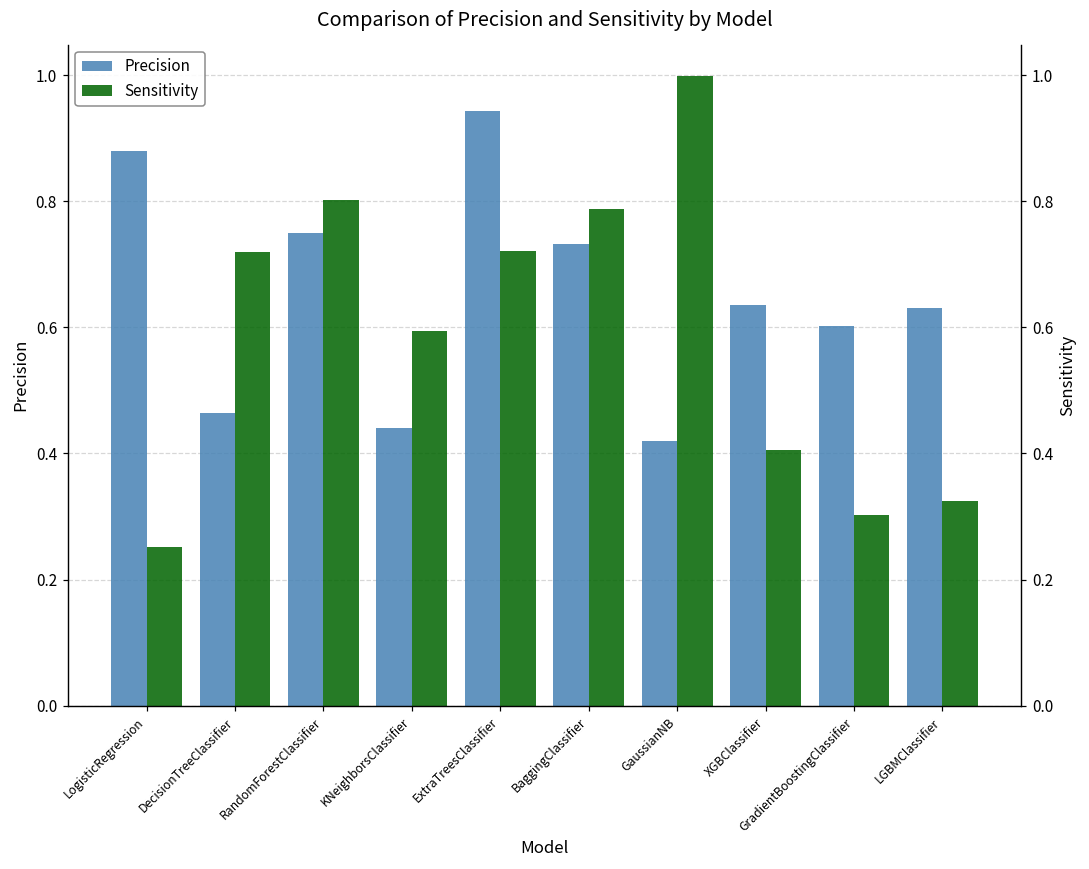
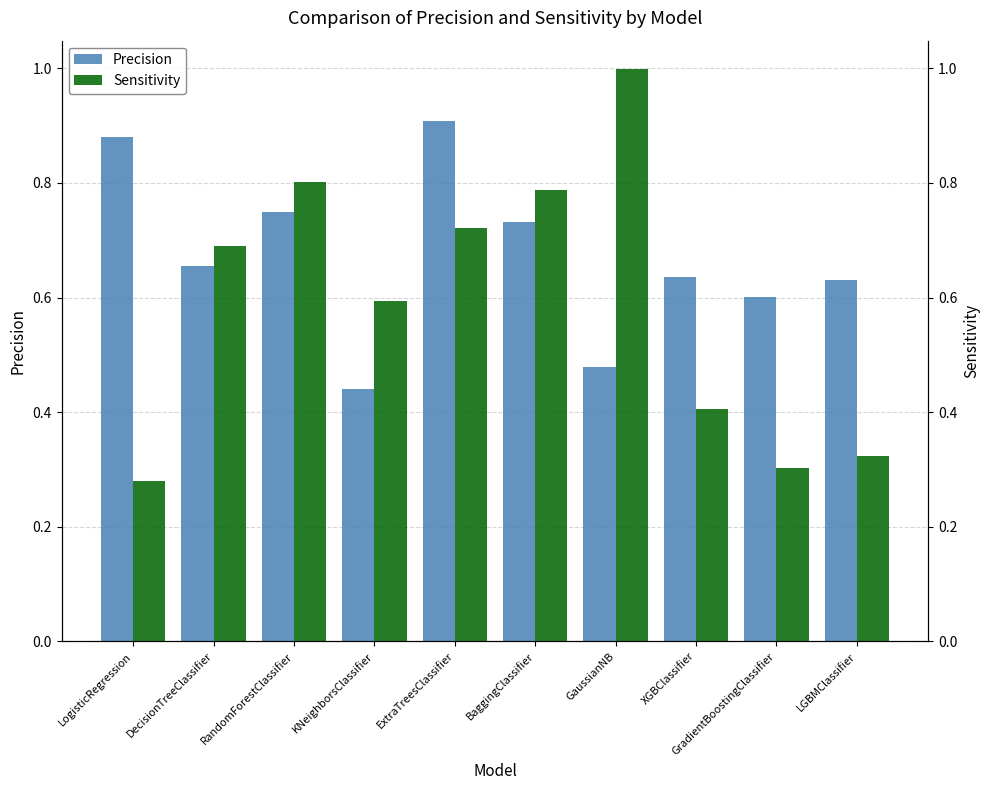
  {
    "Precision": {
      "LogisticRegression": 0.88,
-     "DecisionTreeClassifier": 0.46,
+     "DecisionTreeClassifier": 0.66,
      "RandomForestClassifier": 0.75,
      "KNeighborsClassifier": 0.44,
-     "ExtraTreesClassifier": 0.94,
+     "ExtraTreesClassifier": 0.91,
      "BaggingClassifier": 0.73,
-     "GaussianNB": 0.42,
+     "GaussianNB": 0.48,
      "XGBClassifier": 0.64,
      "GradientBoostingClassifier": 0.60,
      "LGBMClassifier": 0.63
    },
    "Sensitivity": {
-     "LogisticRegression": 0.25,
-     "DecisionTreeClassifier": 0.72,
+     "LogisticRegression": 0.28,
+     "DecisionTreeClassifier": 0.69,
      "RandomForestClassifier": 0.80,
      "KNeighborsClassifier": 0.59,
      "ExtraTreesClassifier": 0.72,
      "BaggingClassifier": 0.79,
      "GaussianNB": 1.00,
      "XGBClassifier": 0.40,
      "GradientBoostingClassifier": 0.30,
      "LGBMClassifier": 0.32
    }
  }
